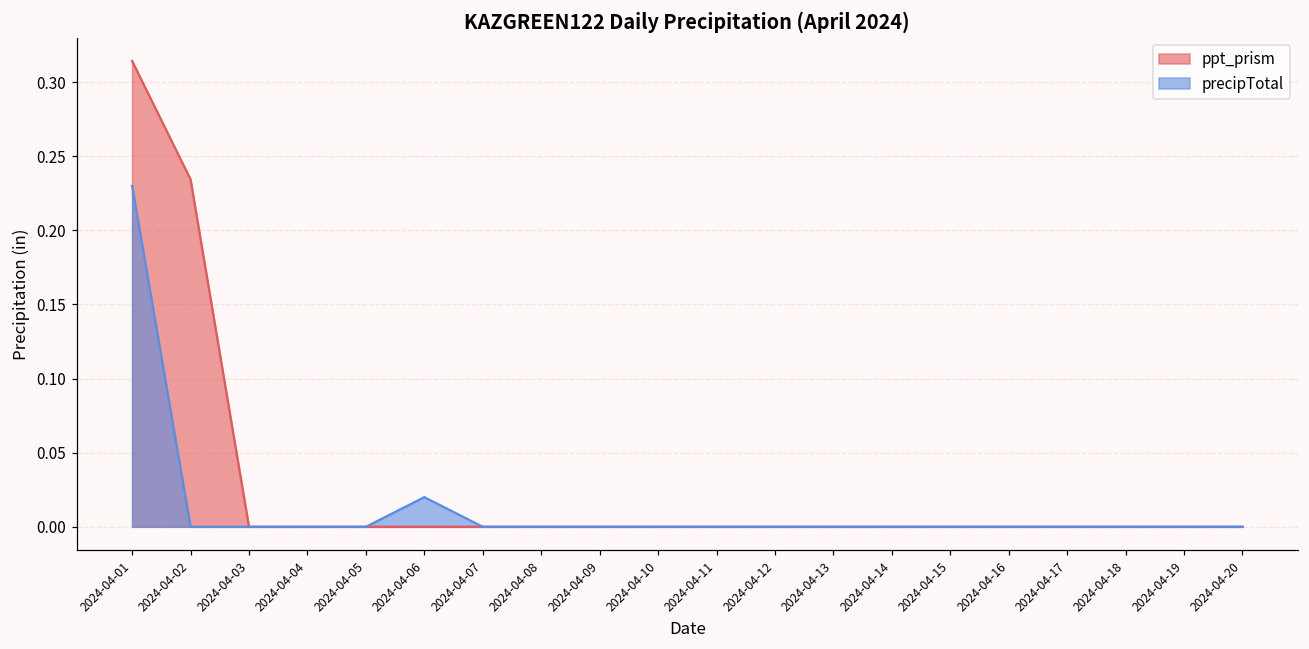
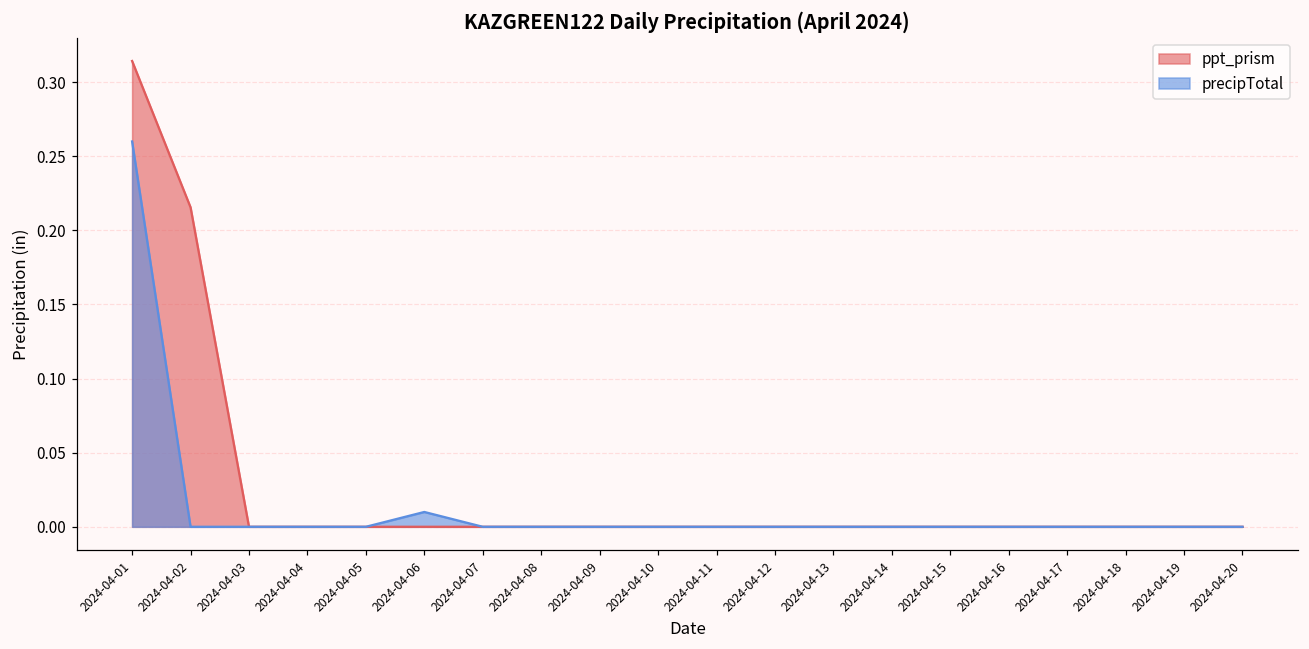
  {
    "ppt_prism": {
      "2024-04-01": 0.314,
-     "2024-04-02": 0.234,
+     "2024-04-02": 0.216,
      "2024-04-06": 0.000
    },
    "precipTotal": {
-     "2024-04-01": 0.23,
+     "2024-04-01": 0.26,
      "2024-04-02": 0.00,
-     "2024-04-06": 0.02
+     "2024-04-06": 0.01
    }
  }
